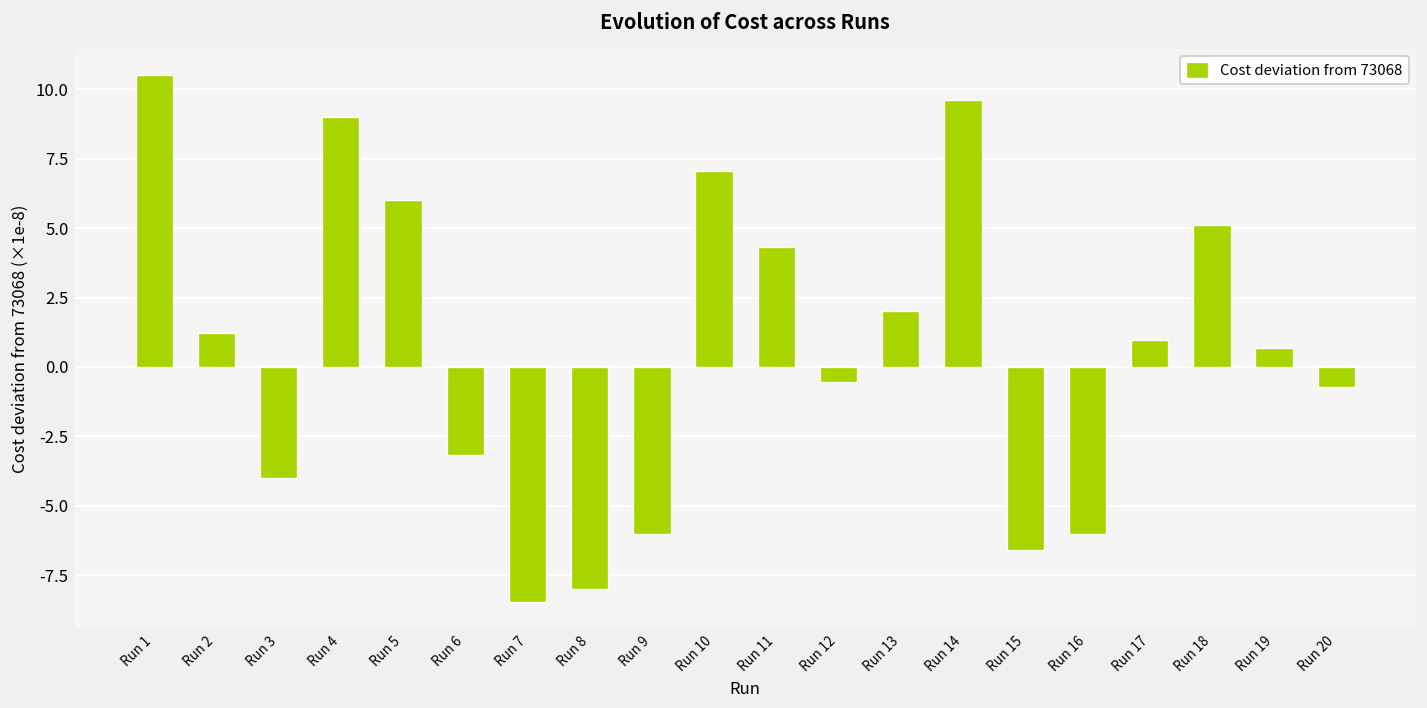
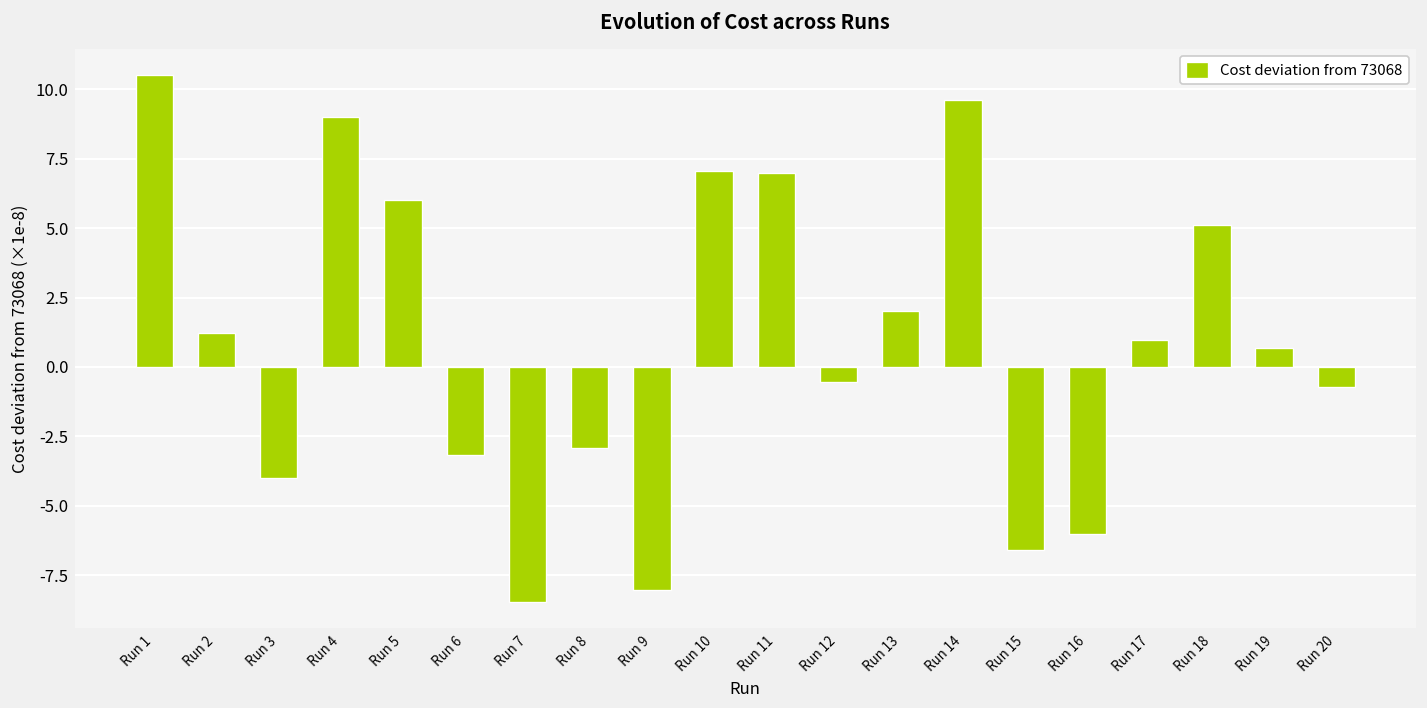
  {
    "Run 1": 10.5,
    "Run 2": 1.2,
    "Run 3": -4.0,
    "Run 4": 9.0,
    "Run 5": 6.0,
    "Run 6": -3.2,
    "Run 7": -8.5,
-   "Run 8": -8.0,
-   "Run 9": -6.0,
+   "Run 8": -2.9,
+   "Run 9": -8.0,
    "Run 10": 7.1,
-   "Run 11": 4.3,
+   "Run 11": 7.0,
    "Run 12": -0.5,
    "Run 13": 2.0,
    "Run 14": 9.6,
    "Run 15": -6.6,
    "Run 16": -6.0,
    "Run 17": 1.0,
    "Run 18": 5.1,
    "Run 19": 0.7,
    "Run 20": -0.7
  }
